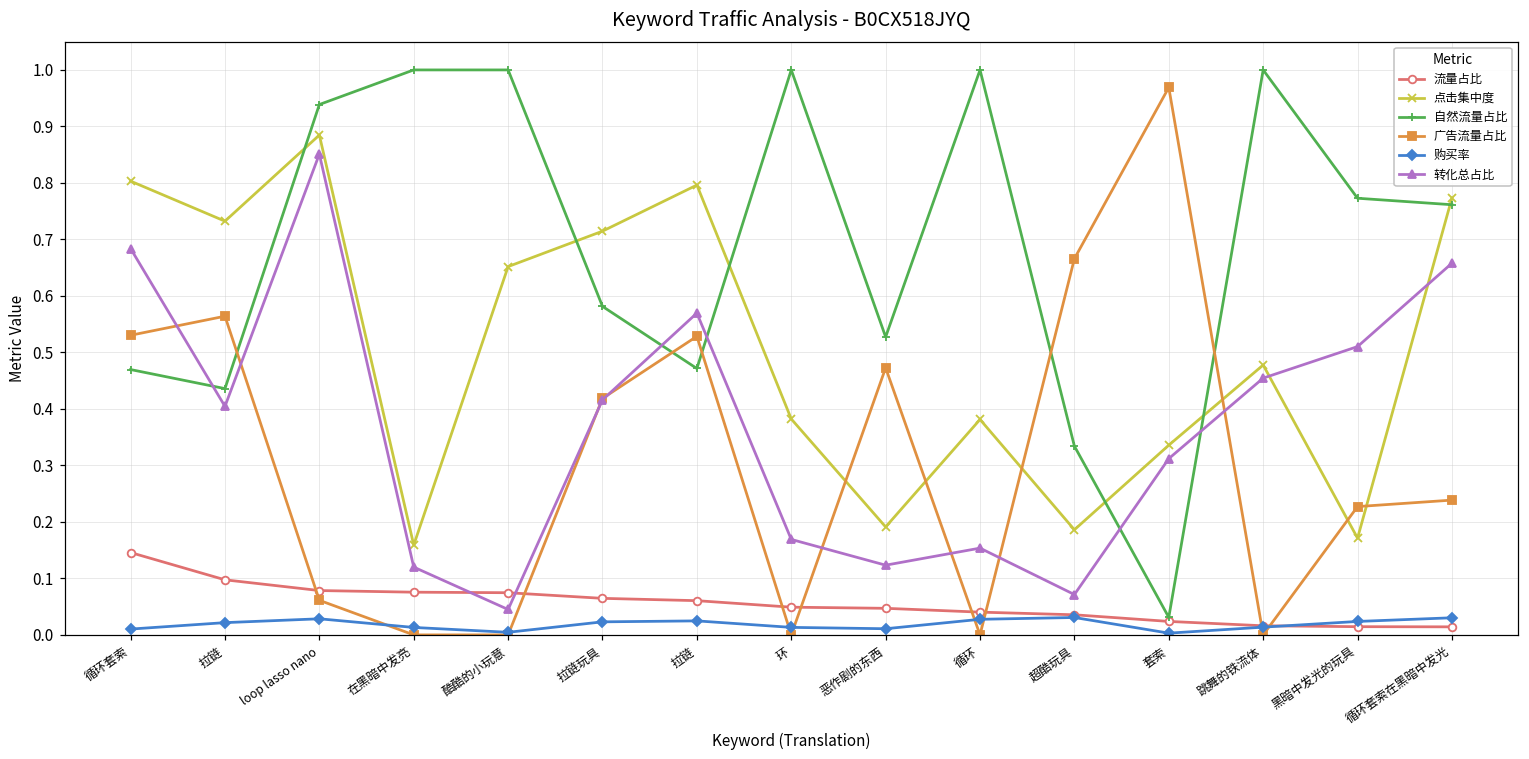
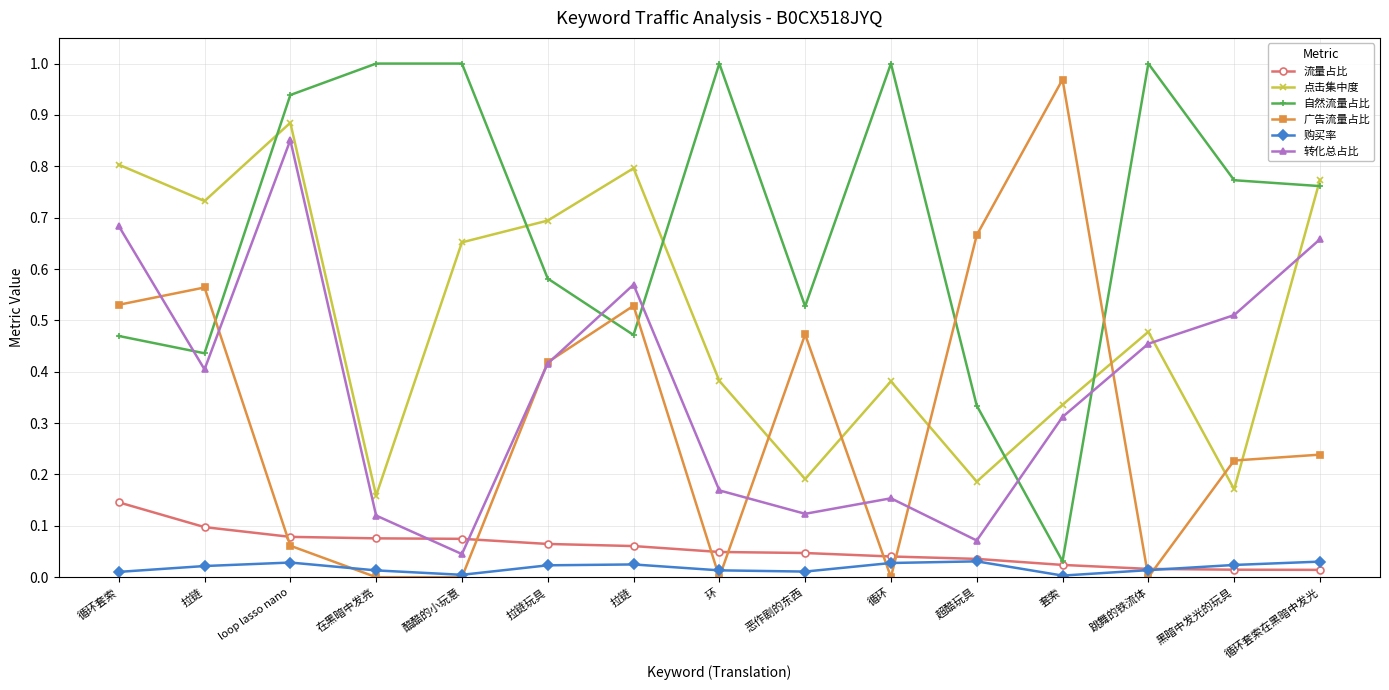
  {
    "点击集中度": {
      "循环套索": 0.80,
      "loop lasso nano": 0.88,
      "在黑暗中发亮": 0.16,
      "酷酷的小玩意": 0.65,
-     "拉链玩具": 0.71,
+     "拉链玩具": 0.69,
      "环": 0.38,
      "恶作剧的东西": 0.19,
      "循环": 0.38,
      "超酷玩具": 0.19,
      "套索": 0.34,
      "跳舞的铁流体": 0.48,
      "黑暗中发光的玩具": 0.17,
      "循环套索在黑暗中发光": 0.77
    },
    "自然流量占比": {
      "循环套索": 0.47,
      "loop lasso nano": 0.94,
      "在黑暗中发亮": 1.00,
      "酷酷的小玩意": 1.00,
      "拉链玩具": 0.58,
      "环": 1.00,
      "恶作剧的东西": 0.53,
      "循环": 1.00,
      "超酷玩具": 0.33,
      "套索": 0.03,
      "跳舞的铁流体": 1.00,
      "黑暗中发光的玩具": 0.77,
      "循环套索在黑暗中发光": 0.76
    },
    "购买率": {
      "循环套索": 0.01,
      "loop lasso nano": 0.03,
      "在黑暗中发亮": 0.01,
      "拉链玩具": 0.02,
      "环": 0.01,
      "恶作剧的东西": 0.01,
      "循环": 0.03,
      "套索": 0.00,
      "黑暗中发光的玩具": 0.02,
      "循环套索在黑暗中发光": 0.03
    },
    "转化总占比": {
      "循环套索": 0.68,
      "loop lasso nano": 0.85,
      "在黑暗中发亮": 0.12,
      "酷酷的小玩意": 0.05,
      "环": 0.17,
      "恶作剧的东西": 0.12,
      "循环": 0.15,
      "超酷玩具": 0.07,
      "套索": 0.31,
      "跳舞的铁流体": 0.45,
      "黑暗中发光的玩具": 0.51,
      "循环套索在黑暗中发光": 0.66
    }
  }
